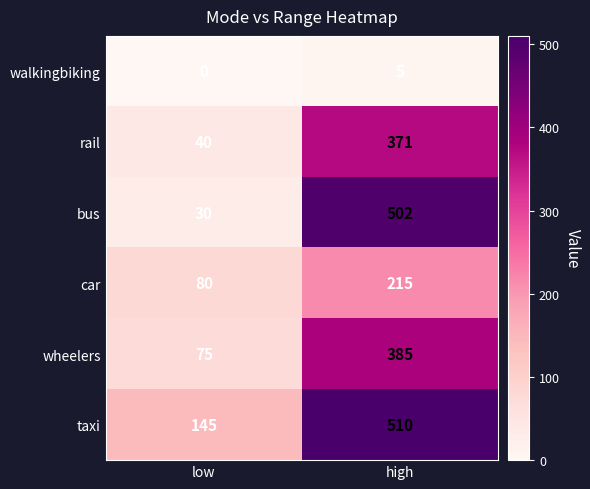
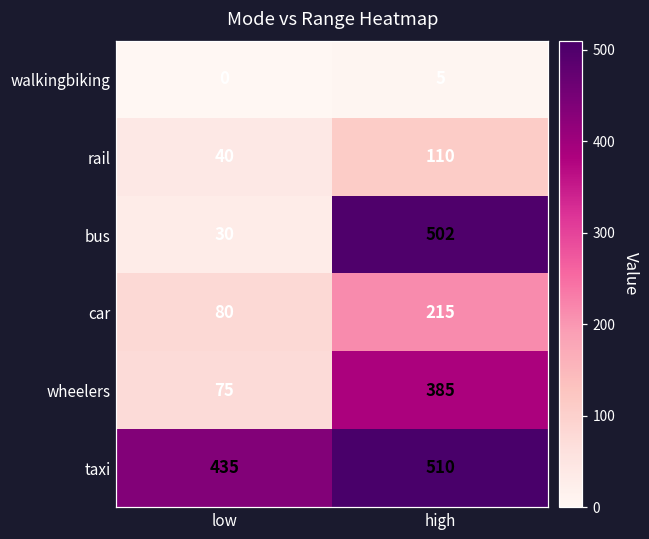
  {
    "rail": {
-     "high": 371
+     "high": 110
    },
    "bus": {
      "high": 502
    },
    "car": {
      "high": 215
    },
    "wheelers": {
      "high": 385
    },
    "taxi": {
-     "low": 145,
+     "low": 435,
      "high": 510
    }
  }
